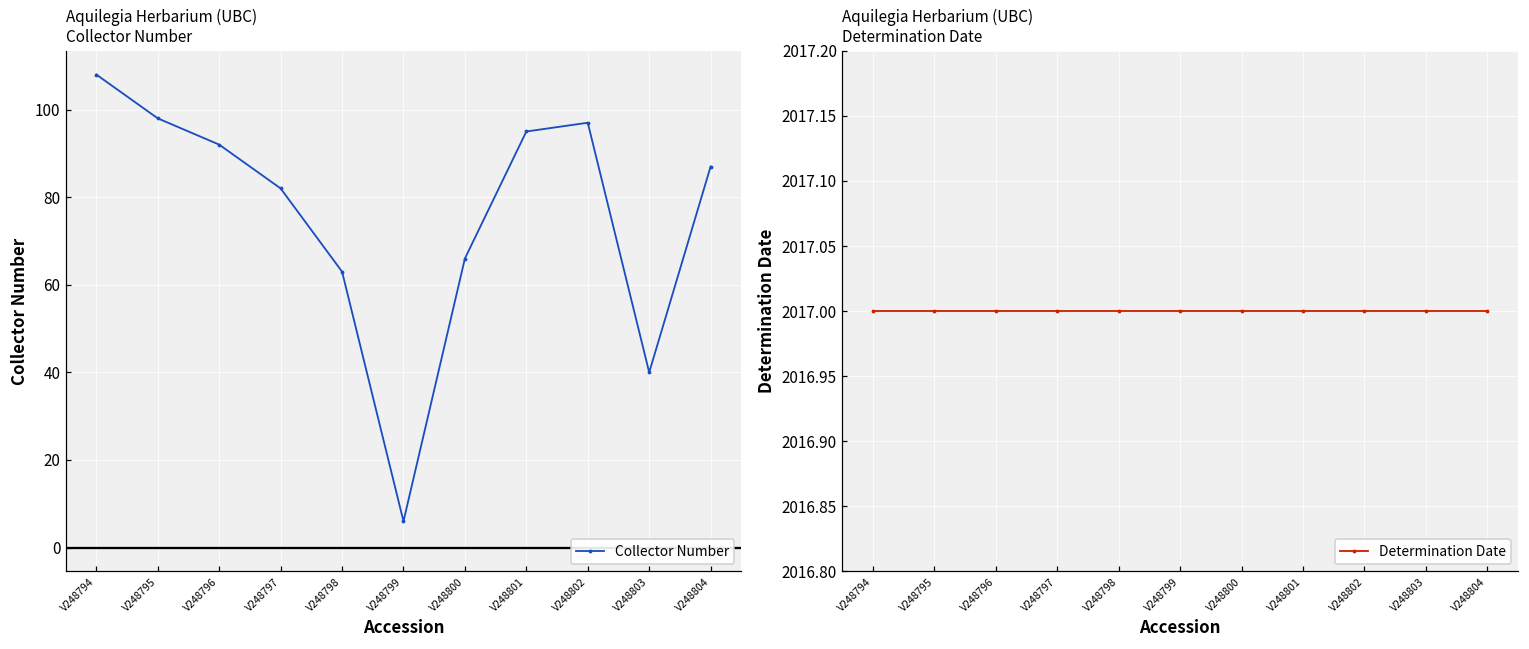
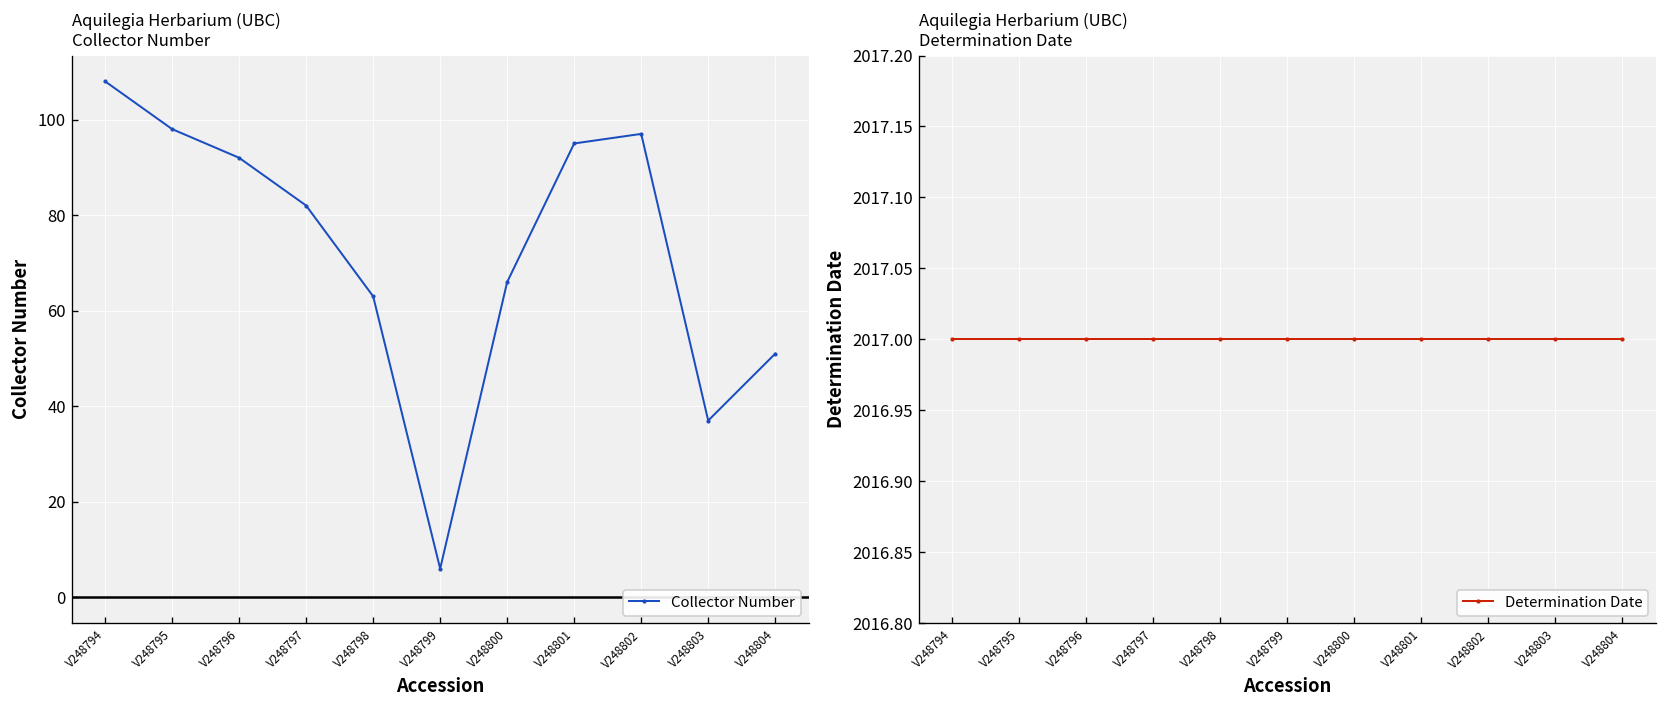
  {
    "Aquilegia Herbarium (UBC) Collector Number": {
      "V248794": 108,
      "V248795": 98,
      "V248796": 92,
      "V248797": 82,
      "V248798": 63,
      "V248799": 6,
      "V248800": 66,
      "V248801": 95,
      "V248802": 97,
-     "V248803": 40,
-     "V248804": 87
+     "V248803": 37,
+     "V248804": 51
    },
    "Aquilegia Herbarium (UBC) Determination Date": {
      "V248794": 2017.000,
      "V248795": 2017.000,
      "V248796": 2017.000,
      "V248797": 2017.000,
      "V248798": 2017.000,
      "V248799": 2017.000,
      "V248800": 2017.000,
      "V248801": 2017.000,
      "V248802": 2017.000,
      "V248803": 2017.000,
      "V248804": 2017.000
    }
  }
